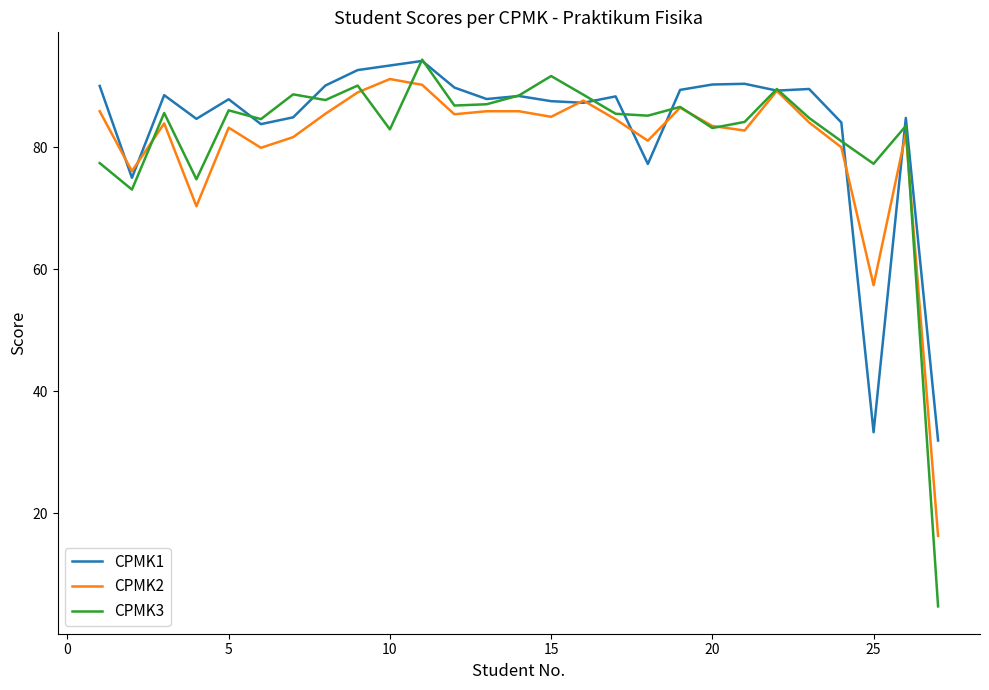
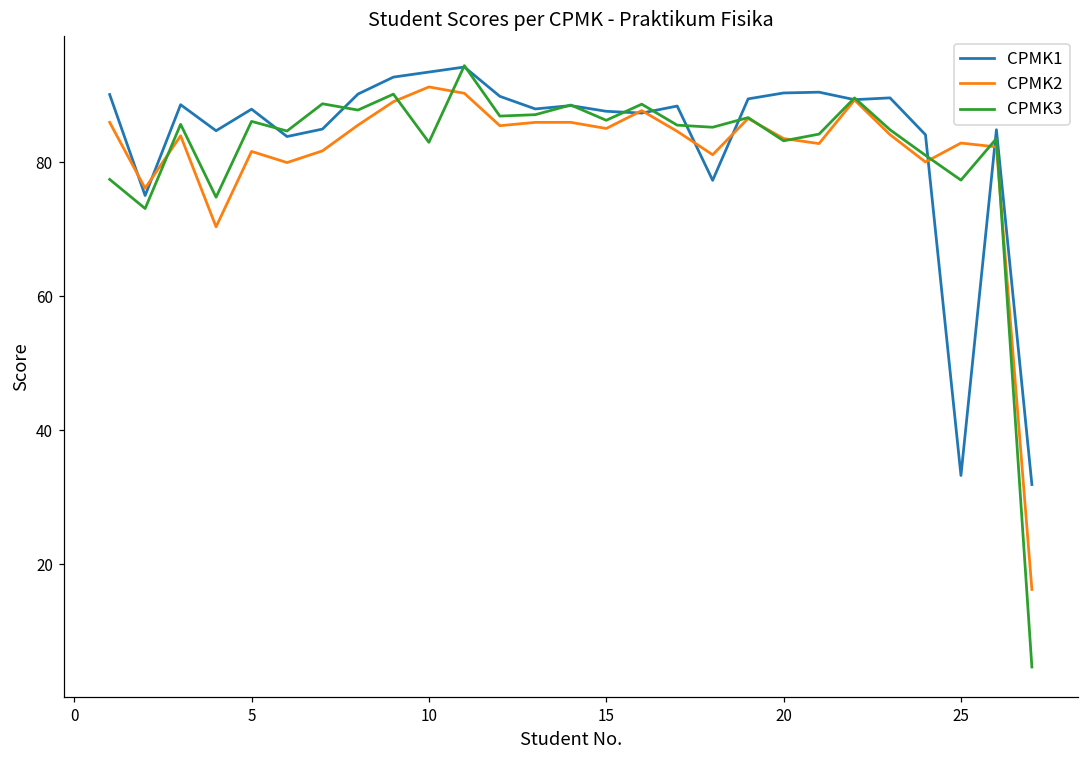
  {
    "CPMK1": {
      "5": 88,
      "10": 93,
      "15": 88,
      "20": 90,
      "25": 33
    },
    "CPMK2": {
-     "5": 83,
+     "5": 82,
      "10": 91,
      "15": 85,
-     "25": 57
+     "25": 83
    },
    "CPMK3": {
      "5": 86,
      "10": 83,
-     "15": 92,
+     "15": 86,
      "25": 77
    }
  }
